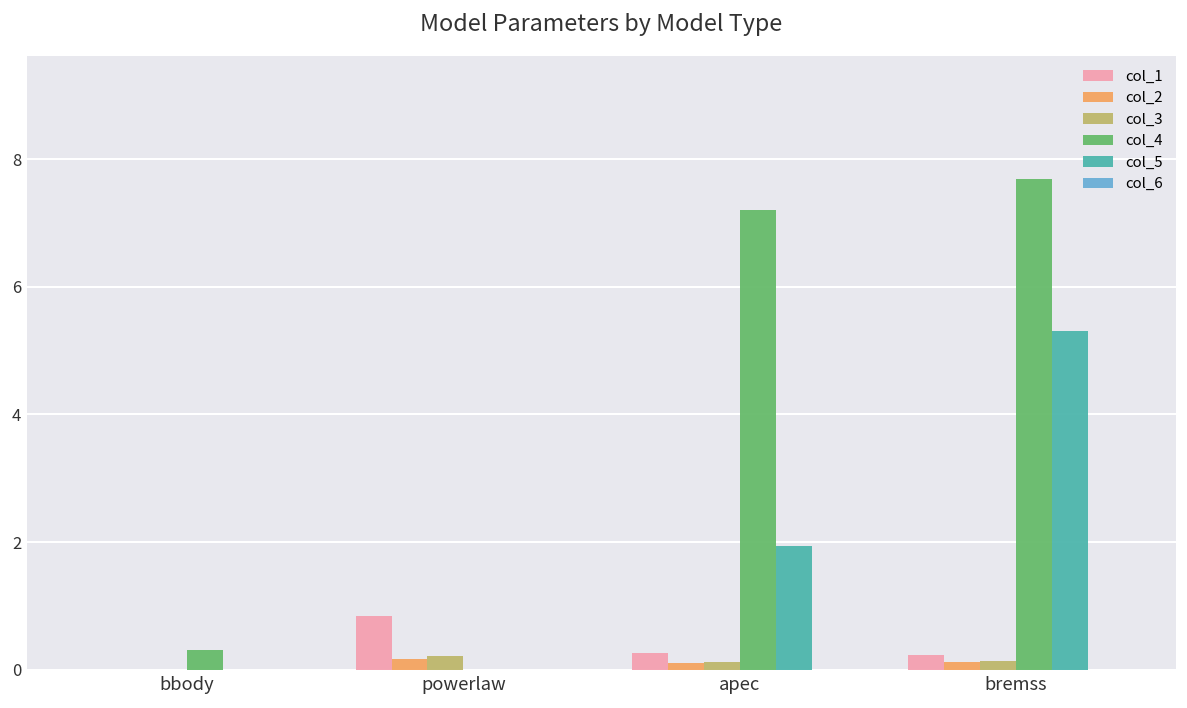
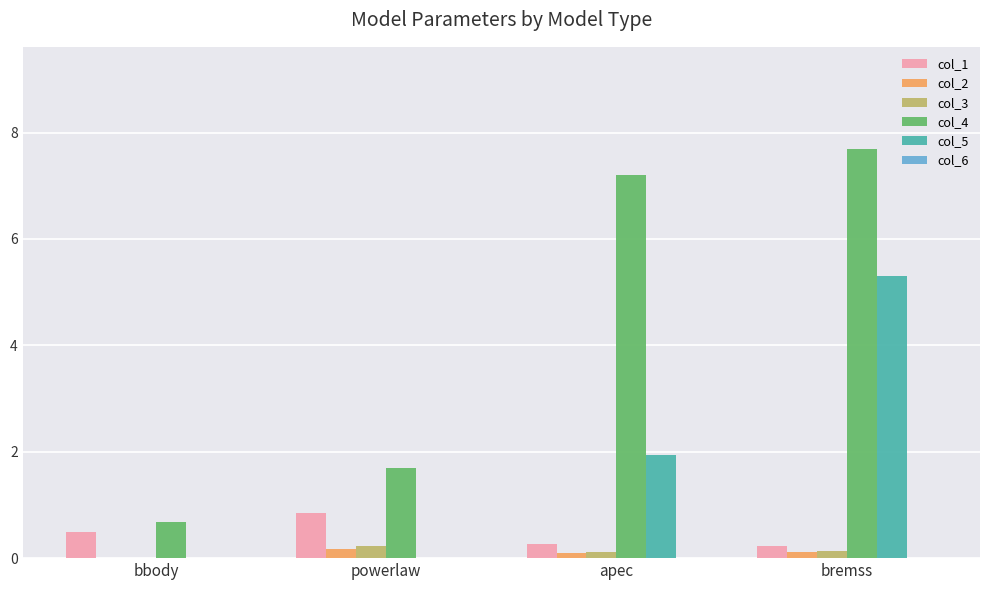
  {
    "col_1": {
-     "bbody": 0.0,
+     "bbody": 0.5,
      "powerlaw": 0.8,
      "apec": 0.3,
      "bremss": 0.2
    },
    "col_4": {
-     "bbody": 0.3,
-     "powerlaw": 0.0,
+     "bbody": 0.7,
+     "powerlaw": 1.7,
      "apec": 7.2,
      "bremss": 7.7
    }
  }
